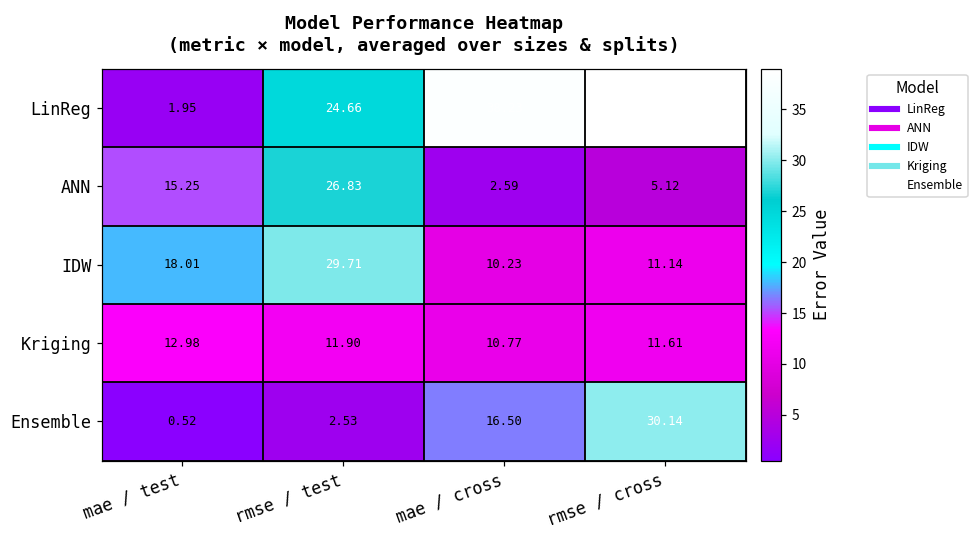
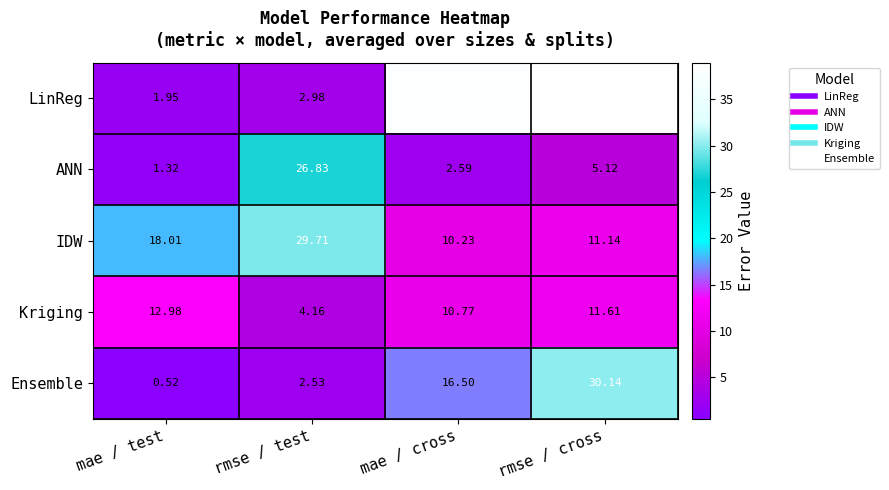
  {
    "LinReg": {
      "mae / test": 1.95,
-     "rmse / test": 24.66
+     "rmse / test": 2.98
    },
    "ANN": {
-     "mae / test": 15.25,
+     "mae / test": 1.32,
      "rmse / test": 26.83,
      "mae / cross": 2.59,
      "rmse / cross": 5.12
    },
    "IDW": {
      "mae / test": 18.01,
      "rmse / test": 29.71,
      "mae / cross": 10.23,
      "rmse / cross": 11.14
    },
    "Kriging": {
      "mae / test": 12.98,
-     "rmse / test": 11.90,
+     "rmse / test": 4.16,
      "mae / cross": 10.77,
      "rmse / cross": 11.61
    },
    "Ensemble": {
      "mae / test": 0.52,
      "rmse / test": 2.53,
      "mae / cross": 16.50,
      "rmse / cross": 30.14
    }
  }
